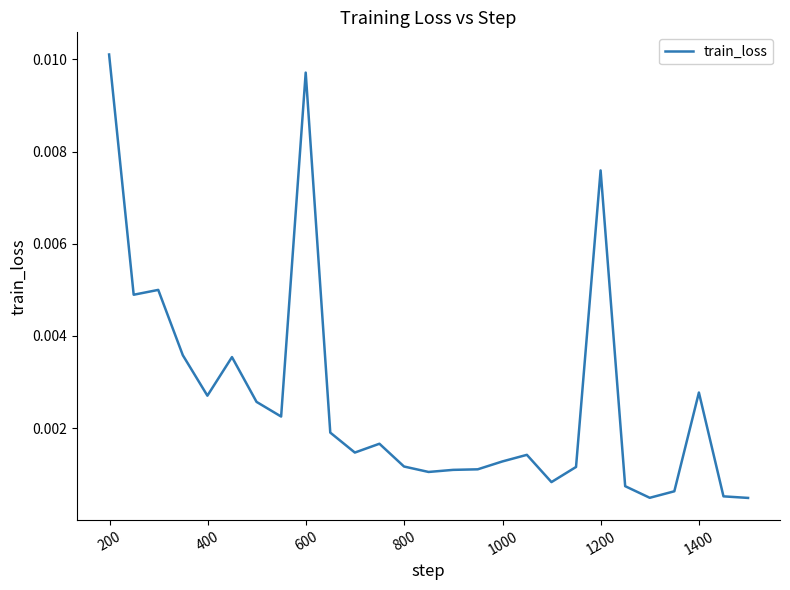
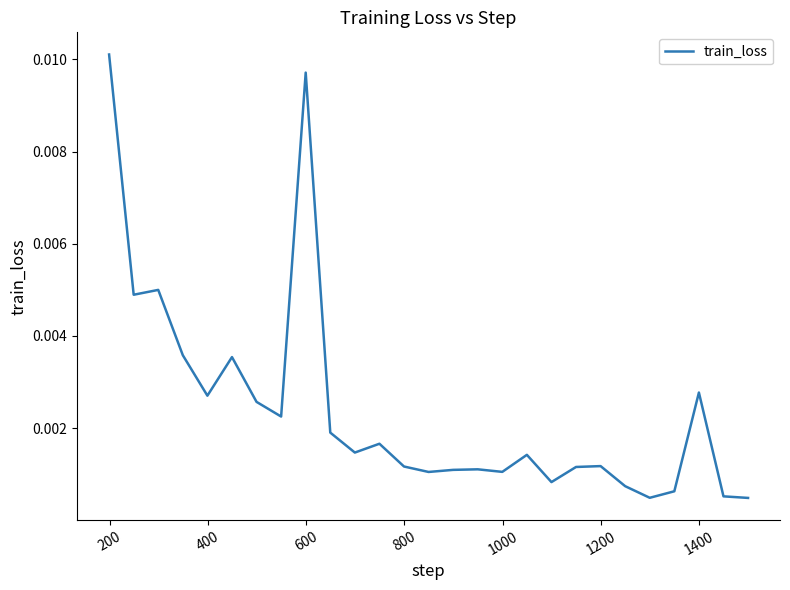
  {
    "200": 0.0101,
    "400": 0.0027,
    "600": 0.0097,
    "800": 0.0012,
-   "1000": 0.0013,
-   "1200": 0.0076,
+   "1000": 0.0011,
+   "1200": 0.0012,
    "1400": 0.0028
  }
